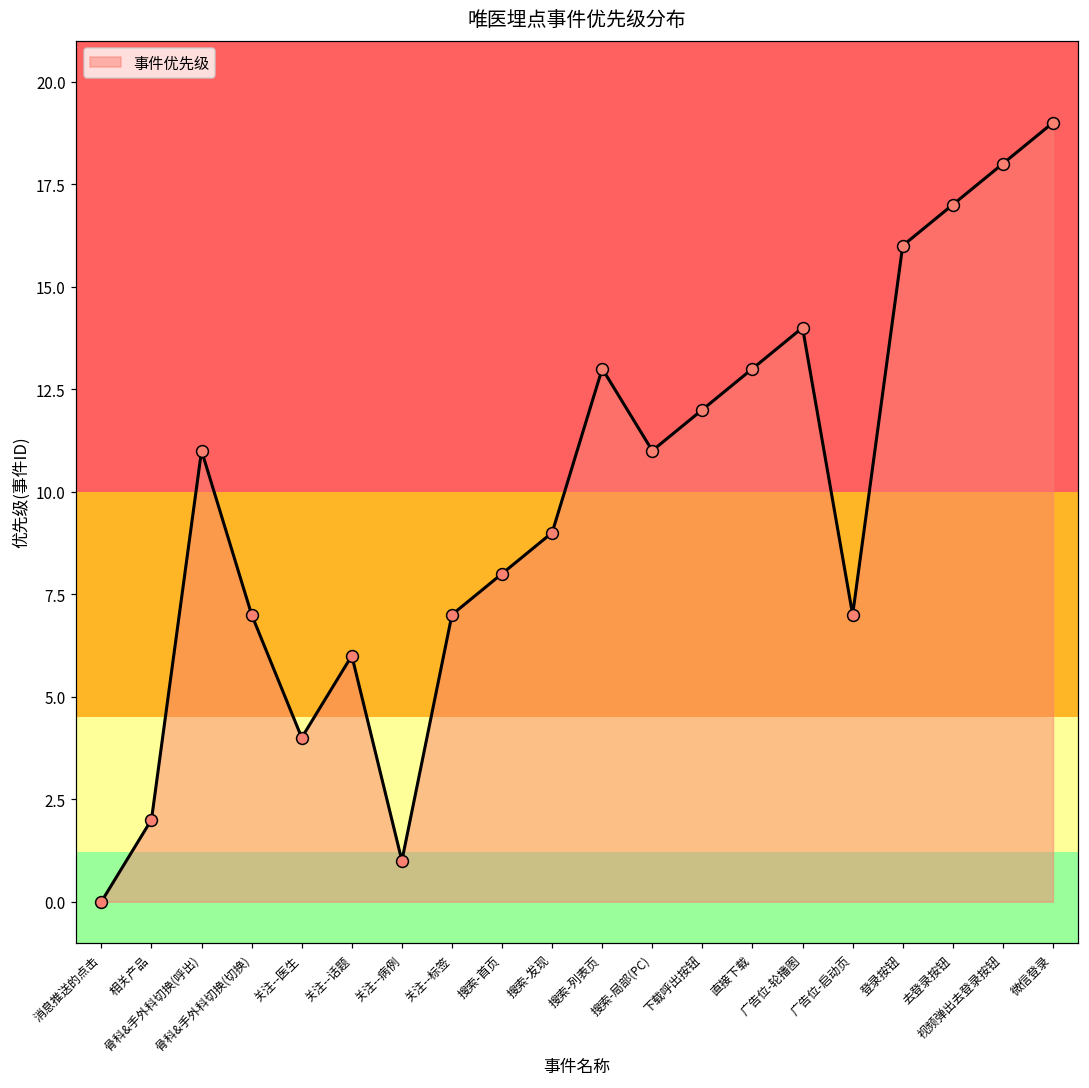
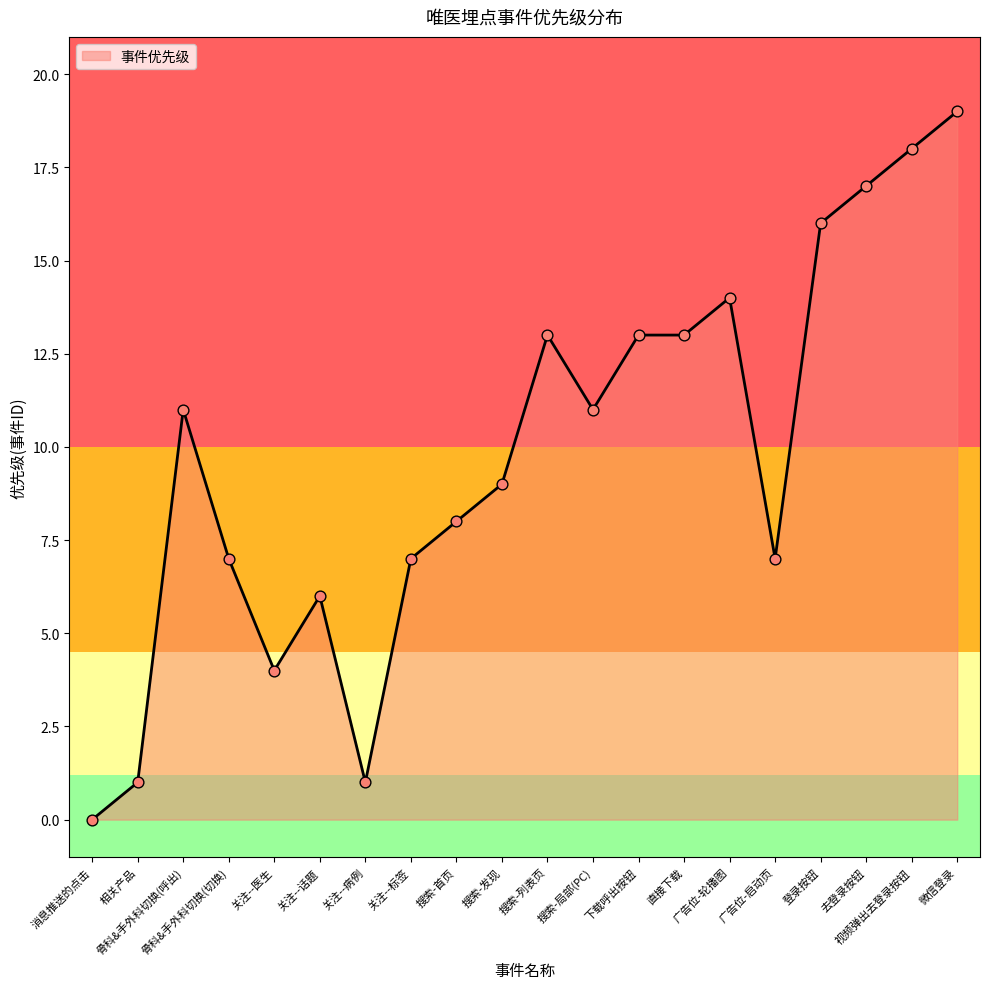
  {
    "消息推送的点击": 0,
-   "相关产品": 2,
+   "相关产品": 1,
    "骨科&手外科切换(呼出)": 11,
    "骨科&手外科切换(切换)": 7,
    "关注--医生": 4,
    "关注--话题": 6,
    "关注--病例": 1,
    "关注--标签": 7,
    "搜索-首页": 8,
    "搜索-发现": 9,
    "搜索-列表页": 13,
    "搜索-局部(PC)": 11,
-   "下载呼出按钮": 12,
+   "下载呼出按钮": 13,
    "直接下载": 13,
    "广告位-轮播图": 14,
    "广告位-启动页": 7,
    "登录按钮": 16,
    "去登录按钮": 17,
    "视频弹出去登录按钮": 18,
    "微信登录": 19
  }
